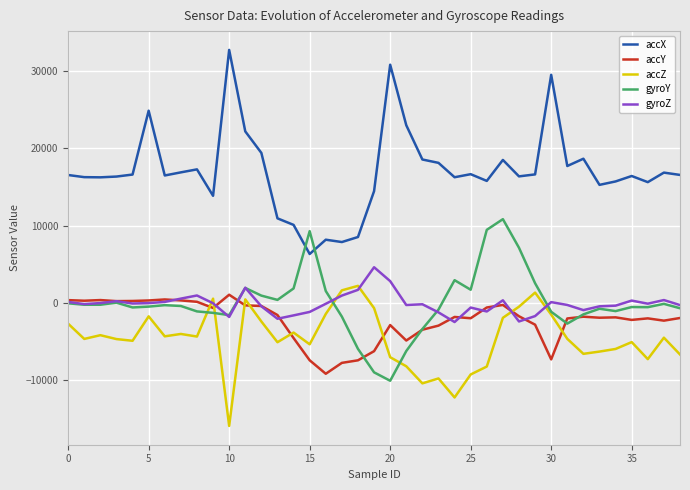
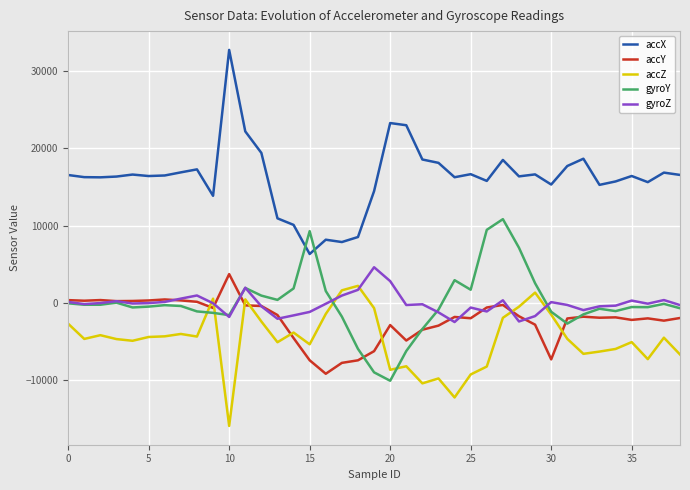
  {
    "accX": {
      "0": 17000,
-     "5": 25000,
+     "5": 16000,
      "10": 33000,
      "15": 6000,
-     "20": 31000,
+     "20": 23000,
      "25": 17000,
-     "30": 30000,
+     "30": 15000,
      "35": 16000
    },
    "accY": {
      "5": 0,
-     "10": 1000,
+     "10": 4000,
      "15": -7000,
      "20": -3000,
      "25": -2000,
      "30": -7000,
      "35": -2000
    },
    "accZ": {
      "0": -3000,
-     "5": -2000,
+     "5": -4000,
      "10": -16000,
      "15": -5000,
-     "20": -7000,
+     "20": -9000,
      "25": -9000,
      "30": -2000,
      "35": -5000
    },
    "gyroY": {
      "5": -1000,
      "15": 9000,
      "20": -10000,
      "25": 2000,
      "30": -1000,
      "35": -1000
    },
    "gyroZ": {
      "5": 0,
      "15": -1000,
      "20": 3000,
      "25": -1000,
      "30": 0,
      "35": 0
    }
  }
